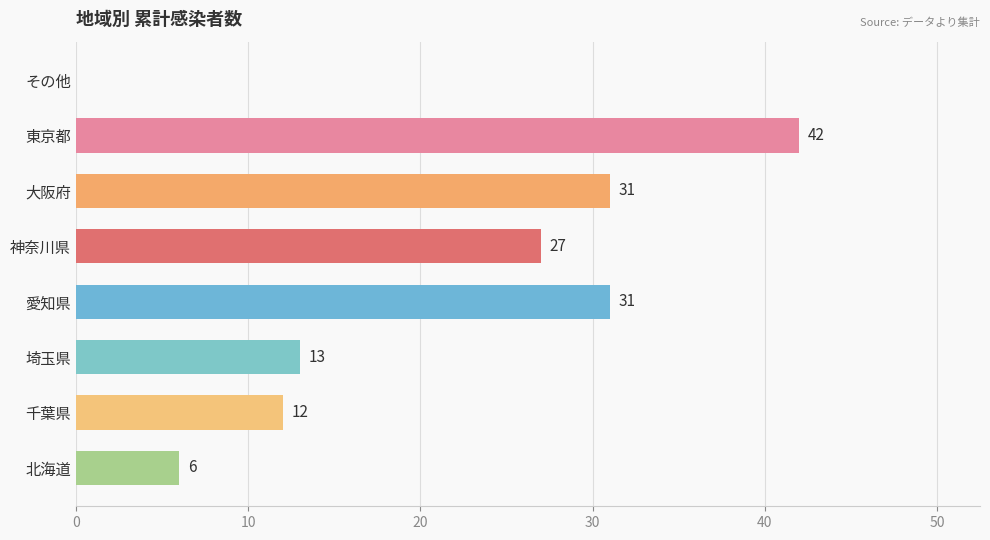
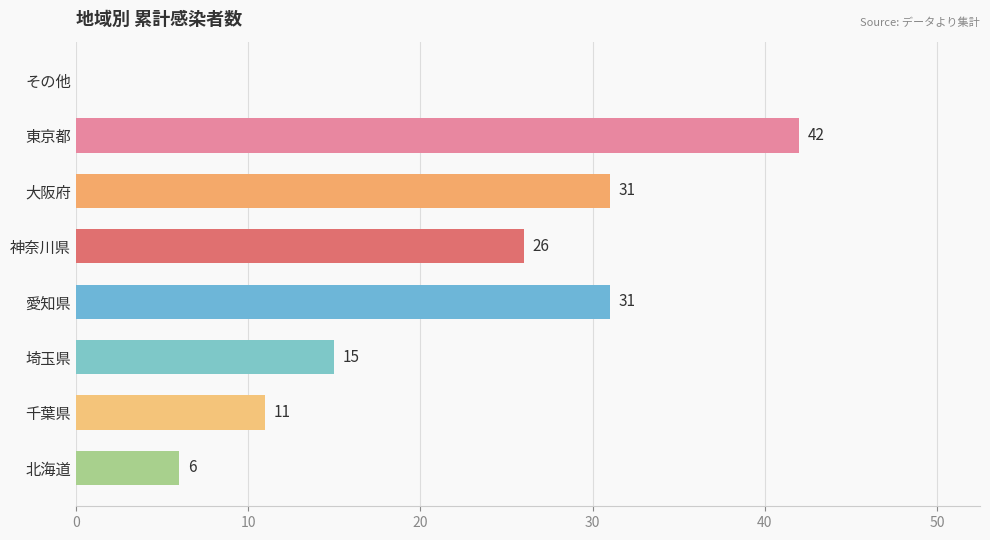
  {
    "東京都": 42,
    "大阪府": 31,
-   "神奈川県": 27,
+   "神奈川県": 26,
    "愛知県": 31,
-   "埼玉県": 13,
-   "千葉県": 12,
+   "埼玉県": 15,
+   "千葉県": 11,
    "北海道": 6
  }
